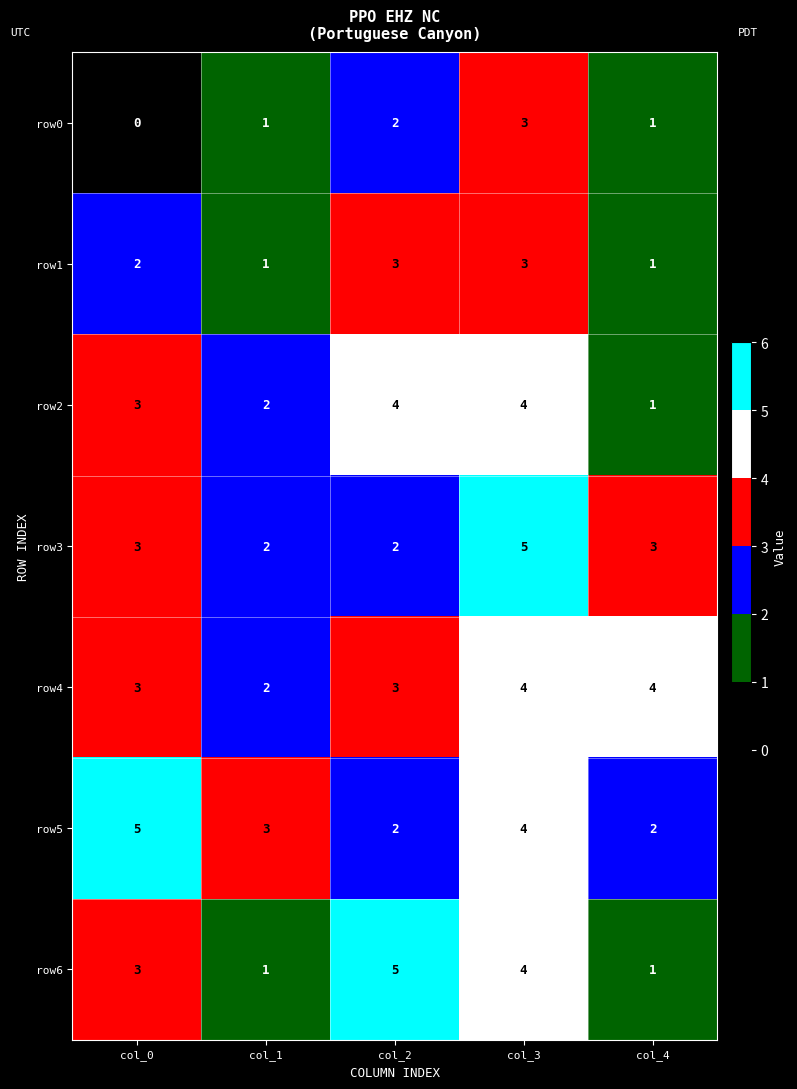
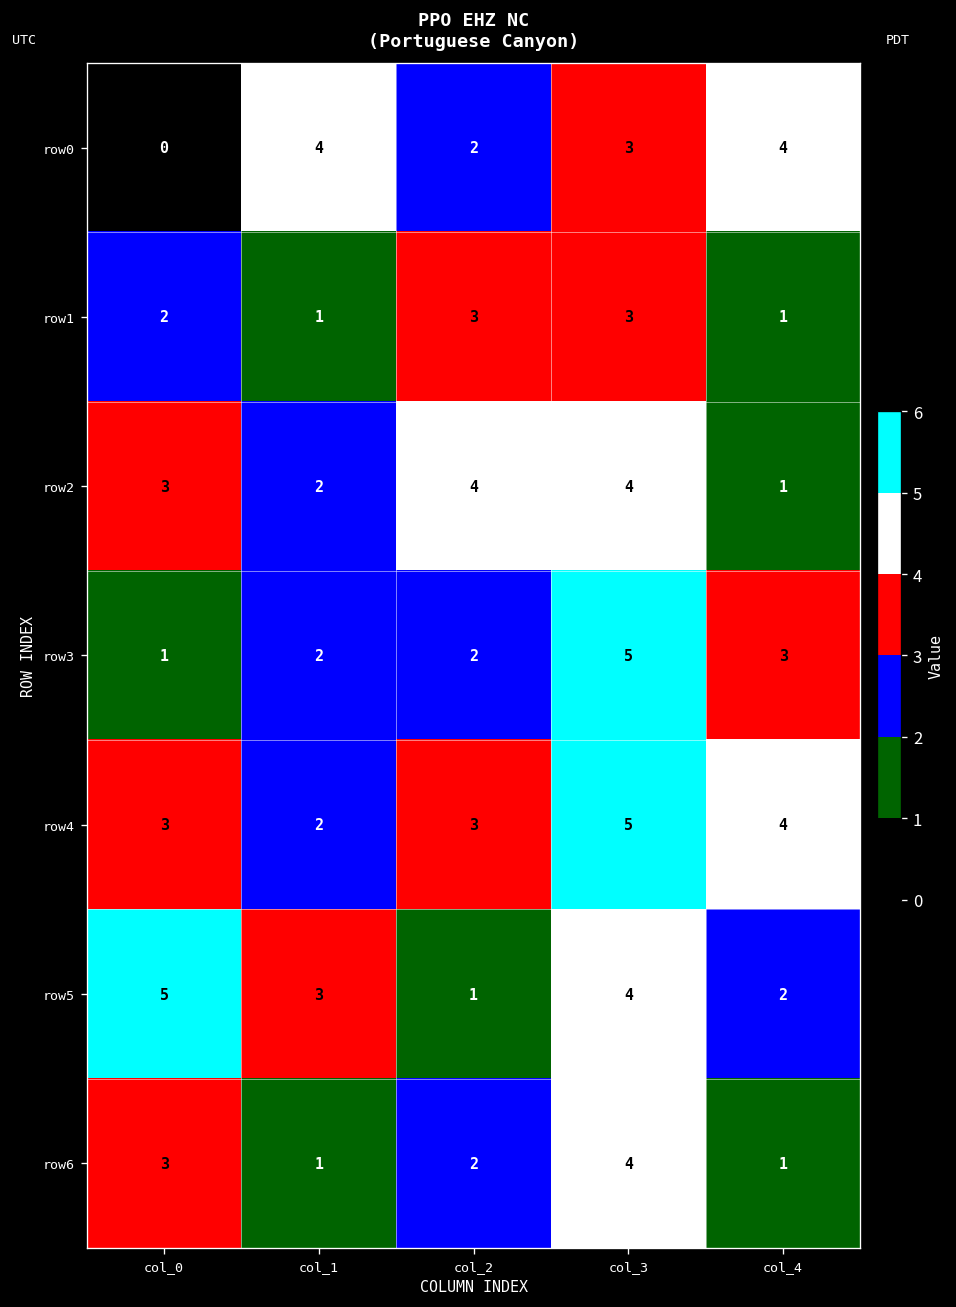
  {
    "row0": {
      "col_0": 0,
-     "col_1": 1,
+     "col_1": 4,
      "col_2": 2,
      "col_3": 3,
-     "col_4": 1
+     "col_4": 4
    },
    "row1": {
      "col_0": 2,
      "col_1": 1,
      "col_2": 3,
      "col_3": 3,
      "col_4": 1
    },
    "row2": {
      "col_0": 3,
      "col_1": 2,
      "col_2": 4,
      "col_3": 4,
      "col_4": 1
    },
    "row3": {
-     "col_0": 3,
+     "col_0": 1,
      "col_1": 2,
      "col_2": 2,
      "col_3": 5,
      "col_4": 3
    },
    "row4": {
      "col_0": 3,
      "col_1": 2,
      "col_2": 3,
-     "col_3": 4,
+     "col_3": 5,
      "col_4": 4
    },
    "row5": {
      "col_0": 5,
      "col_1": 3,
-     "col_2": 2,
+     "col_2": 1,
      "col_3": 4,
      "col_4": 2
    },
    "row6": {
      "col_0": 3,
      "col_1": 1,
-     "col_2": 5,
+     "col_2": 2,
      "col_3": 4,
      "col_4": 1
    }
  }
